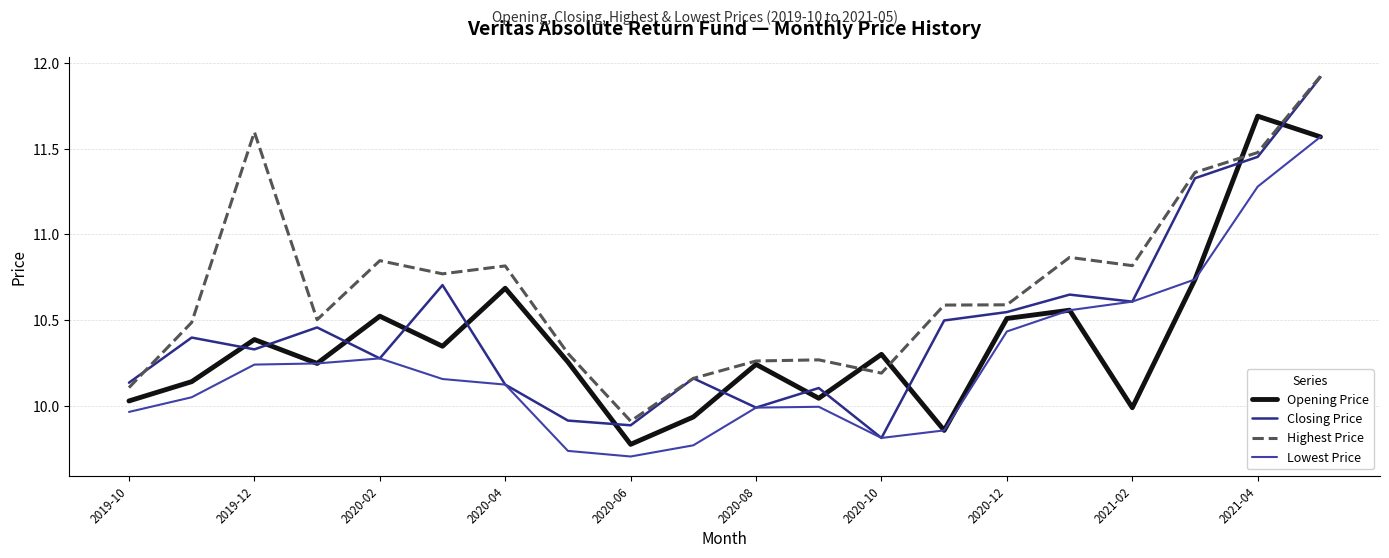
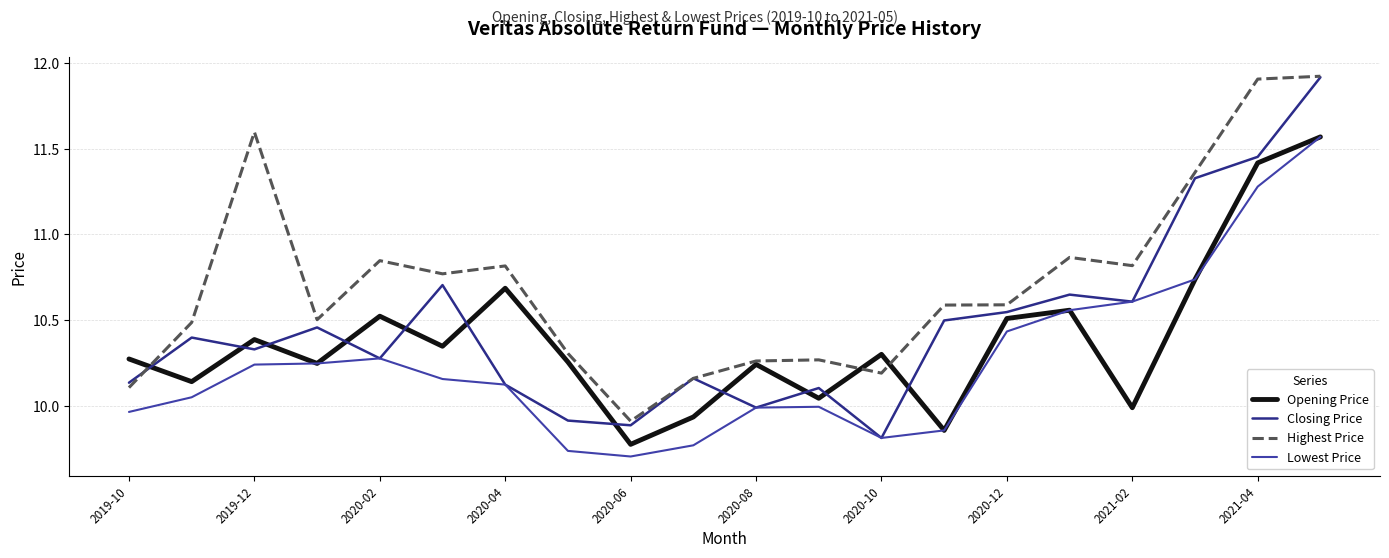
  {
    "Opening Price": {
-     "2019-10": 10.03,
+     "2019-10": 10.27,
      "2019-12": 10.39,
      "2020-02": 10.52,
      "2020-04": 10.69,
      "2020-06": 9.78,
      "2020-08": 10.24,
      "2020-10": 10.30,
      "2020-12": 10.51,
      "2021-02": 9.99,
-     "2021-04": 11.69
+     "2021-04": 11.42
    },
    "Highest Price": {
      "2019-10": 10.11,
      "2019-12": 11.60,
      "2020-02": 10.85,
      "2020-04": 10.82,
      "2020-06": 9.91,
      "2020-08": 10.26,
      "2020-10": 10.19,
      "2020-12": 10.59,
      "2021-02": 10.82,
-     "2021-04": 11.48
+     "2021-04": 11.91
    }
  }
